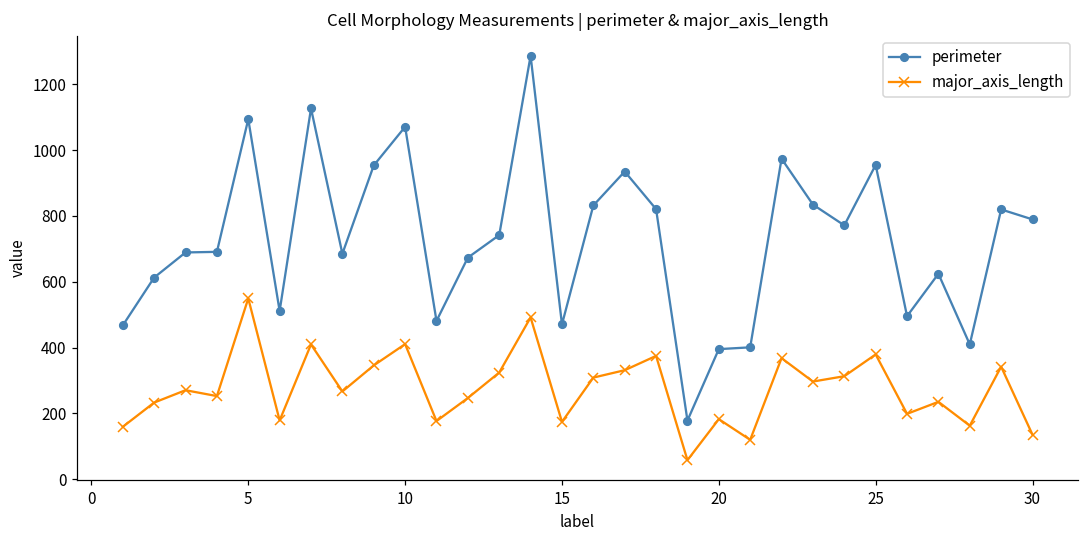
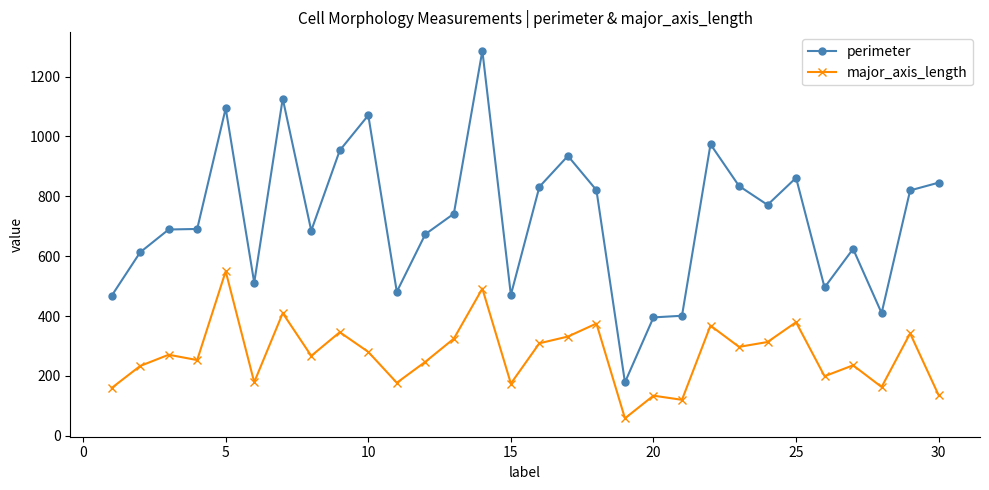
  {
    "perimeter": {
      "5": 1090,
      "10": 1070,
      "15": 470,
      "20": 400,
-     "25": 950,
-     "30": 790
+     "25": 860,
+     "30": 850
    },
    "major_axis_length": {
      "5": 550,
-     "10": 410,
+     "10": 280,
      "15": 170,
-     "20": 180,
+     "20": 130,
      "25": 380,
      "30": 140
    }
  }
